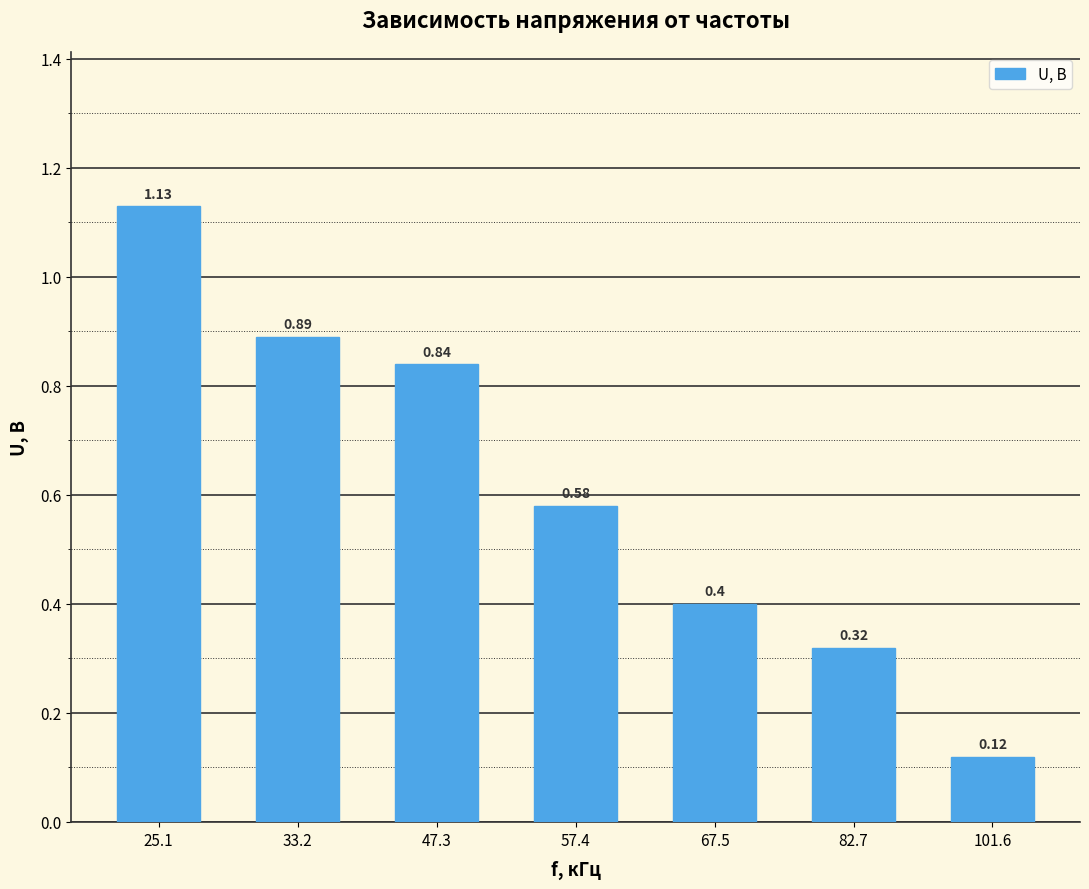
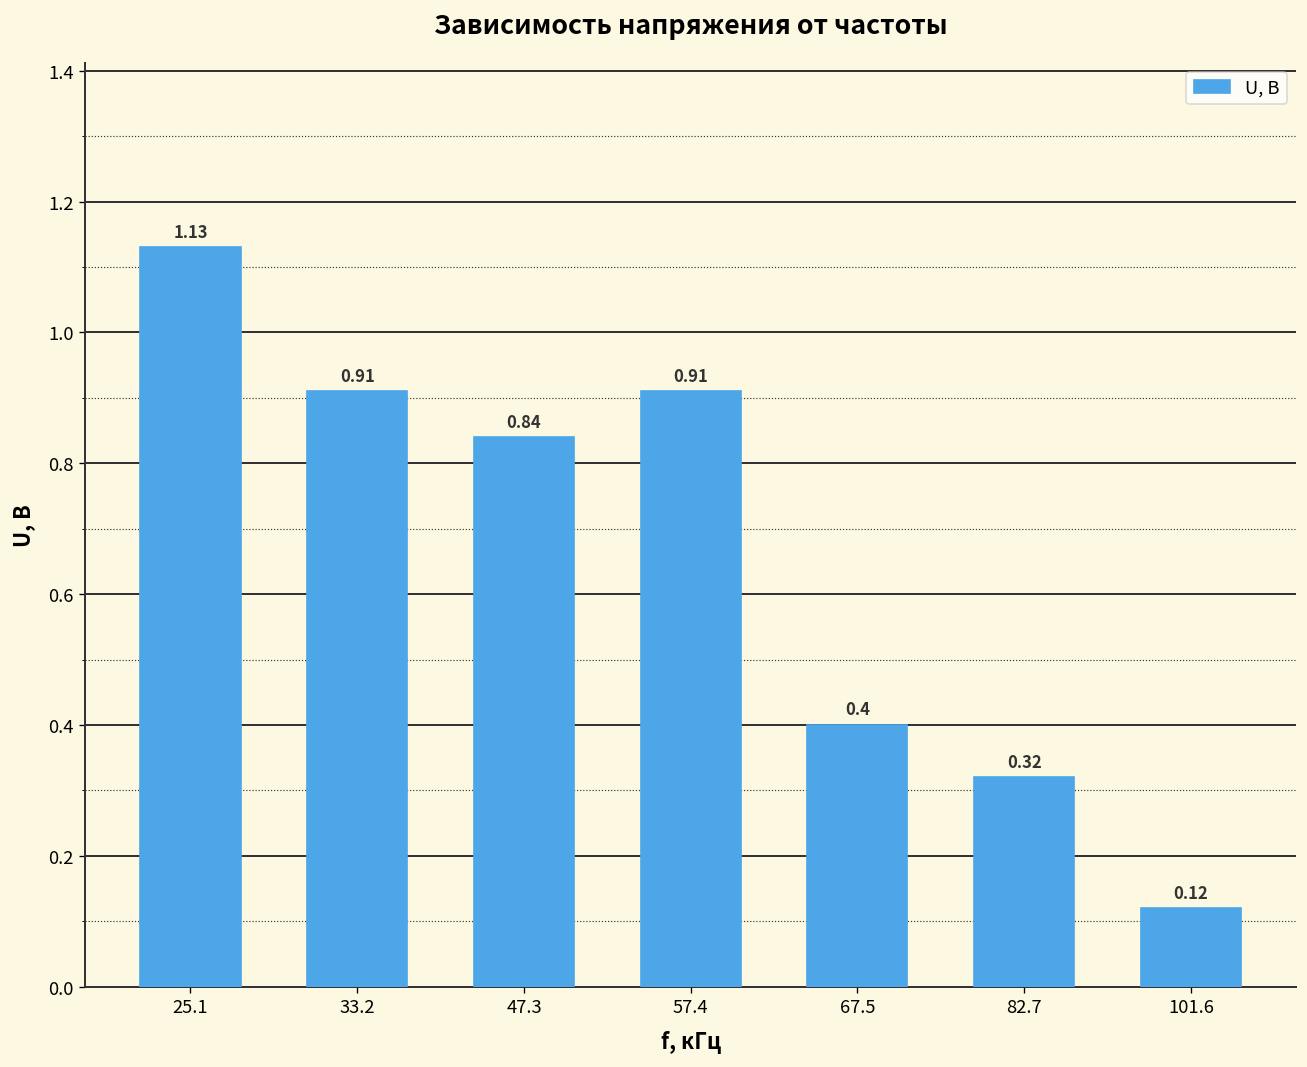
  {
    "25.1": 1.13,
-   "33.2": 0.89,
+   "33.2": 0.91,
    "47.3": 0.84,
-   "57.4": 0.58,
+   "57.4": 0.91,
    "67.5": 0.4,
    "82.7": 0.32,
    "101.6": 0.12
  }
